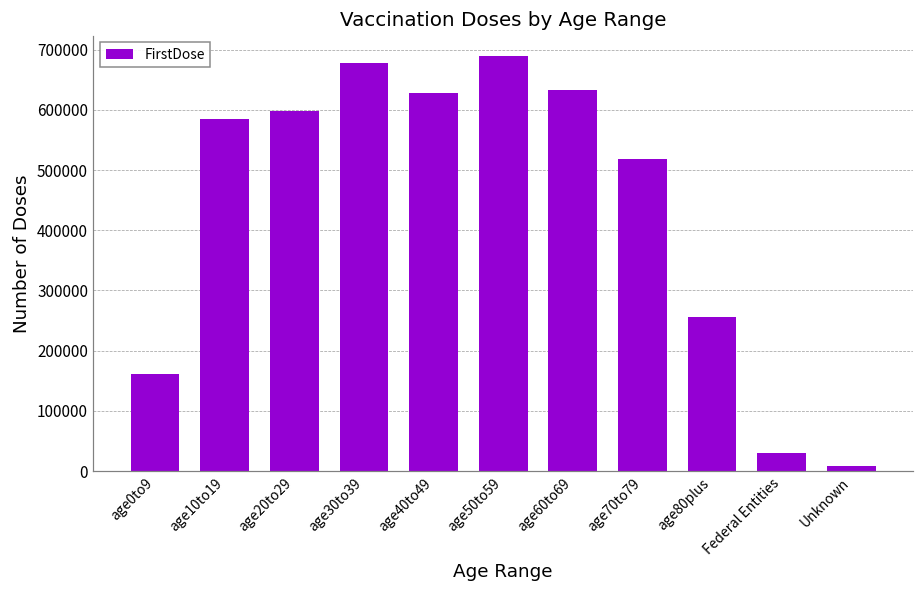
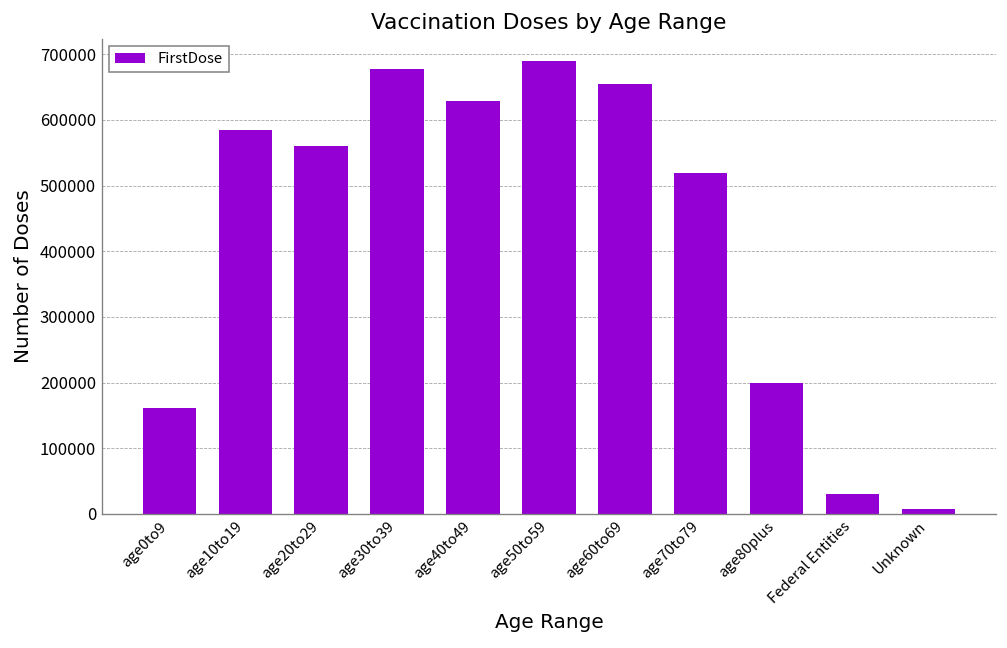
  {
    "age0to9": 160000,
    "age10to19": 580000,
-   "age20to29": 600000,
+   "age20to29": 560000,
    "age30to39": 680000,
    "age40to49": 630000,
    "age50to59": 690000,
-   "age60to69": 630000,
+   "age60to69": 650000,
    "age70to79": 520000,
-   "age80plus": 260000,
+   "age80plus": 200000,
    "Federal Entities": 30000,
    "Unknown": 10000
  }
